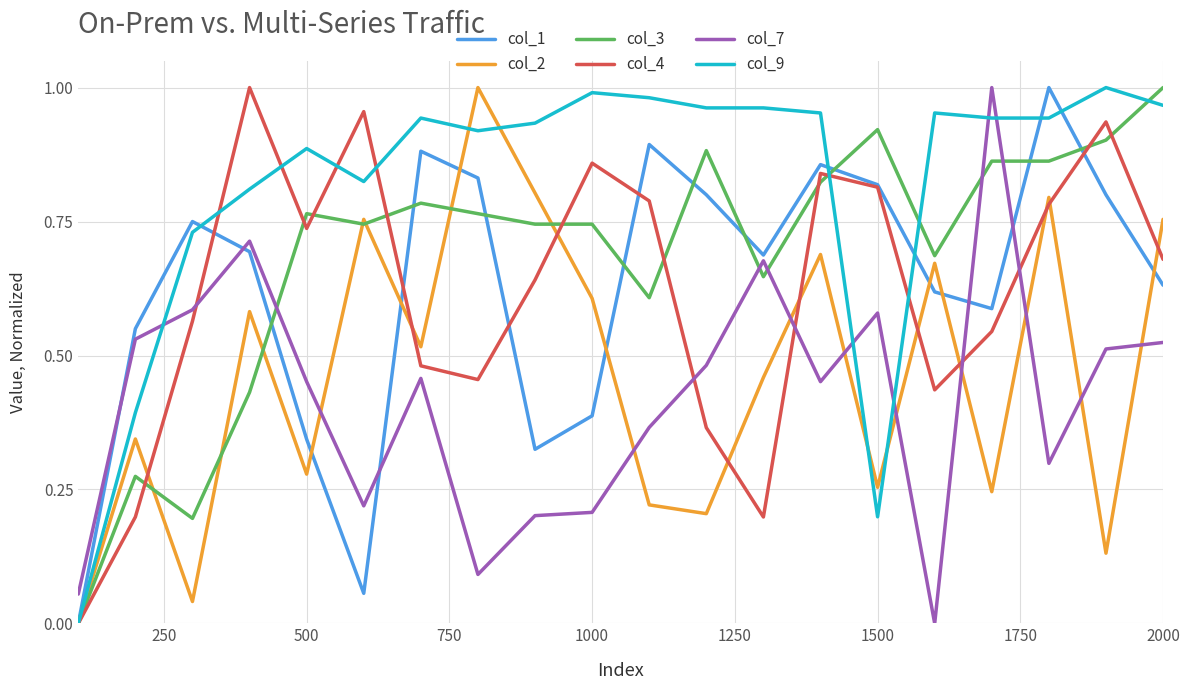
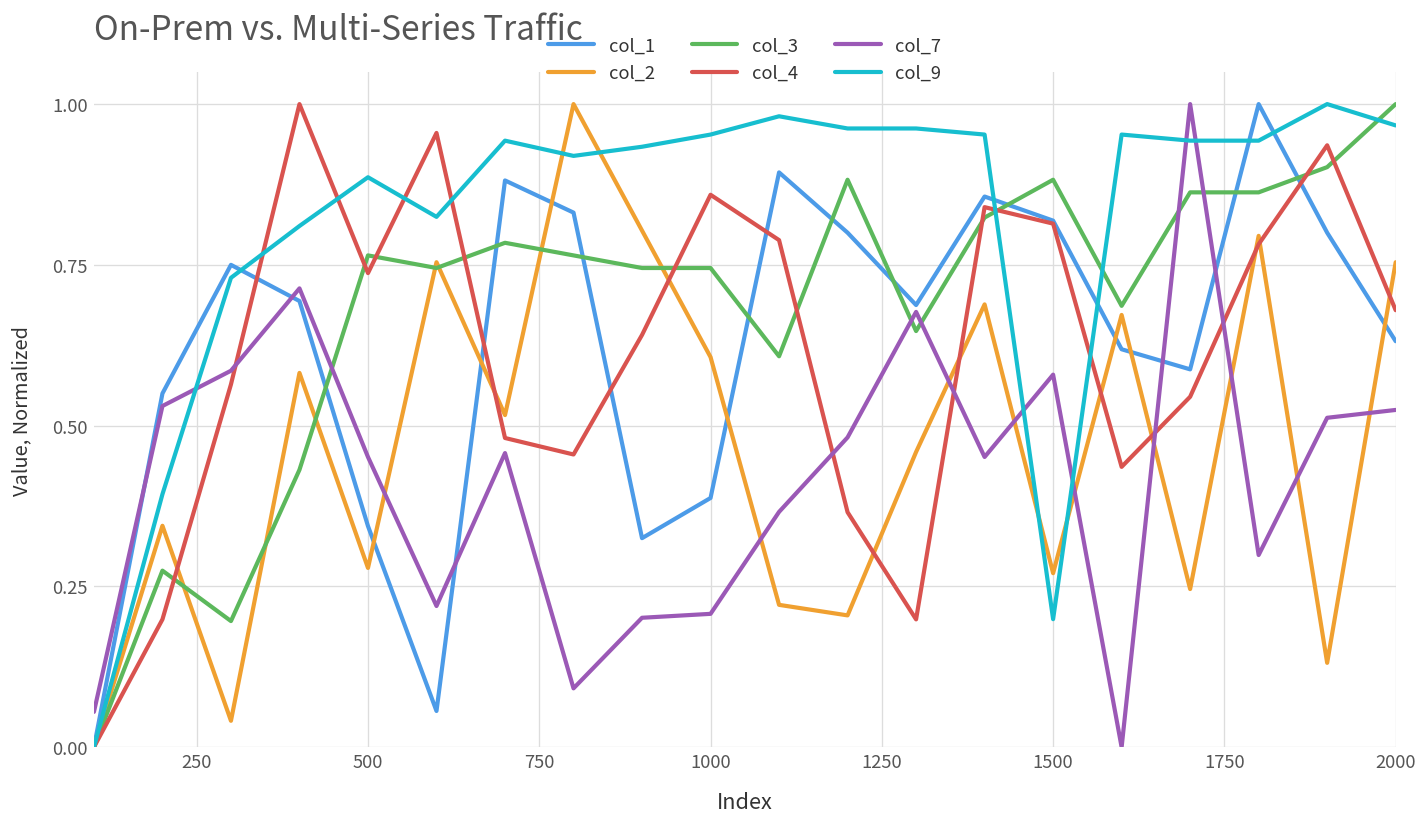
  {
    "col_1": {
      "500": 0.34,
      "1000": 0.39,
      "2000": 0.63
    },
    "col_2": {
      "500": 0.28,
      "1000": 0.61,
-     "1500": 0.25,
+     "1500": 0.27,
      "2000": 0.75
    },
    "col_3": {
      "500": 0.76,
      "1000": 0.75,
-     "1500": 0.92,
+     "1500": 0.88,
      "2000": 1.00
    },
    "col_4": {
      "500": 0.74,
      "1000": 0.86,
      "2000": 0.68
    },
    "col_7": {
      "500": 0.45,
      "1000": 0.21,
      "1500": 0.58,
      "2000": 0.52
    },
    "col_9": {
      "500": 0.89,
-     "1000": 0.99,
+     "1000": 0.95,
      "1500": 0.20,
      "2000": 0.97
    }
  }
